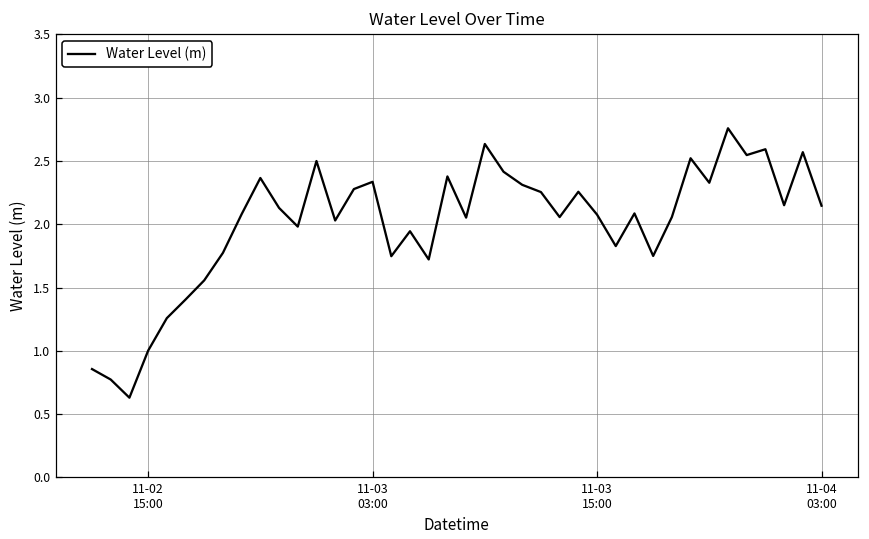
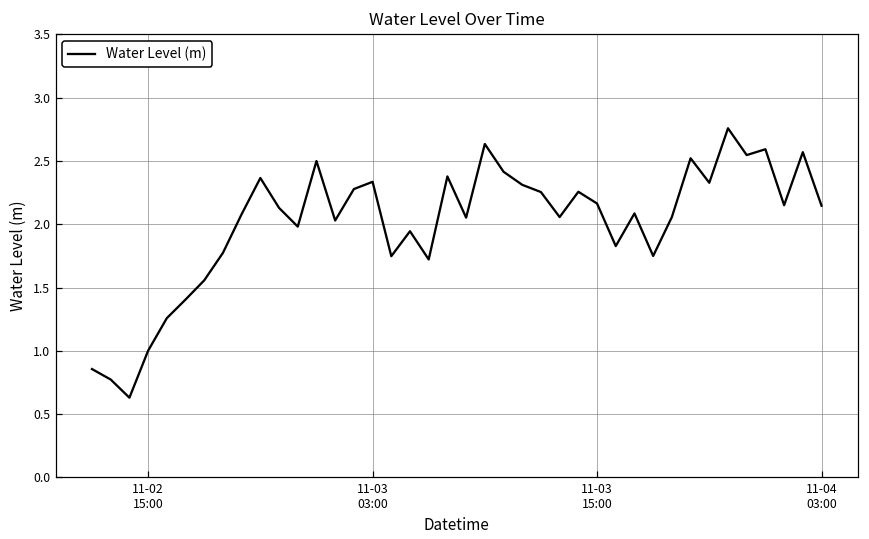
  {
    "11-02 15:00": 1.00,
    "11-03 03:00": 2.34,
-   "11-03 15:00": 2.08,
+   "11-03 15:00": 2.16,
    "11-04 03:00": 2.15
  }
